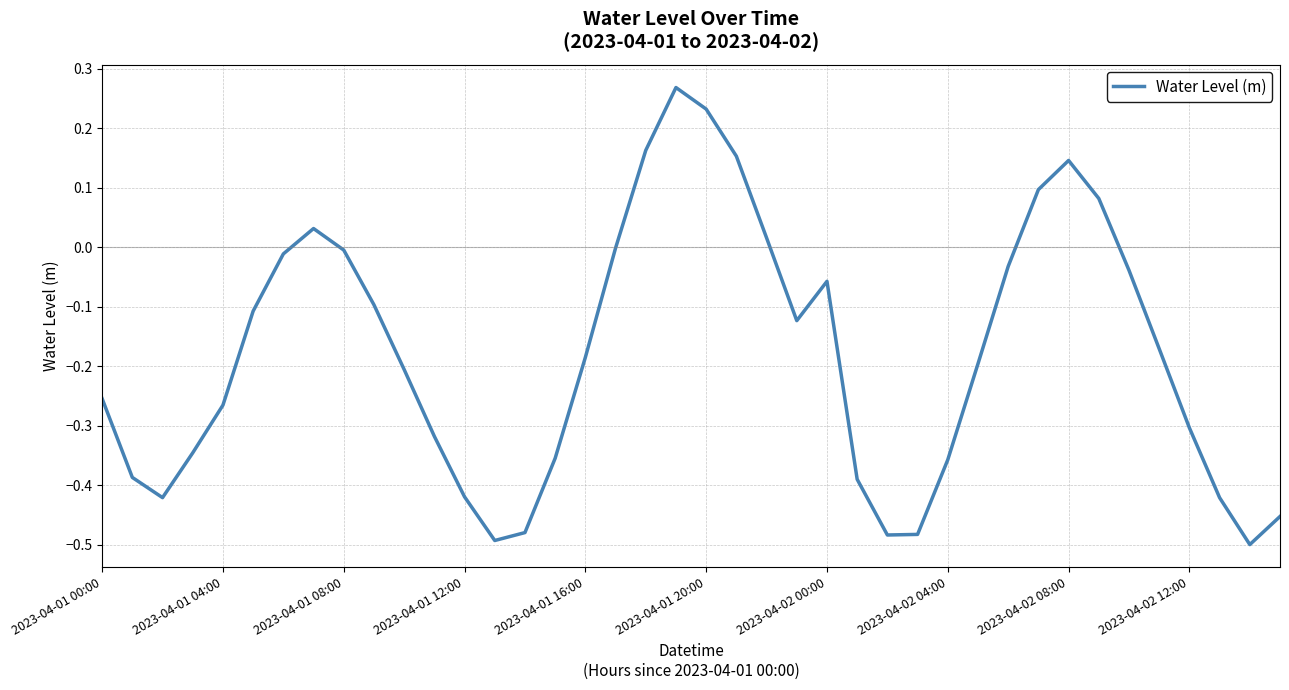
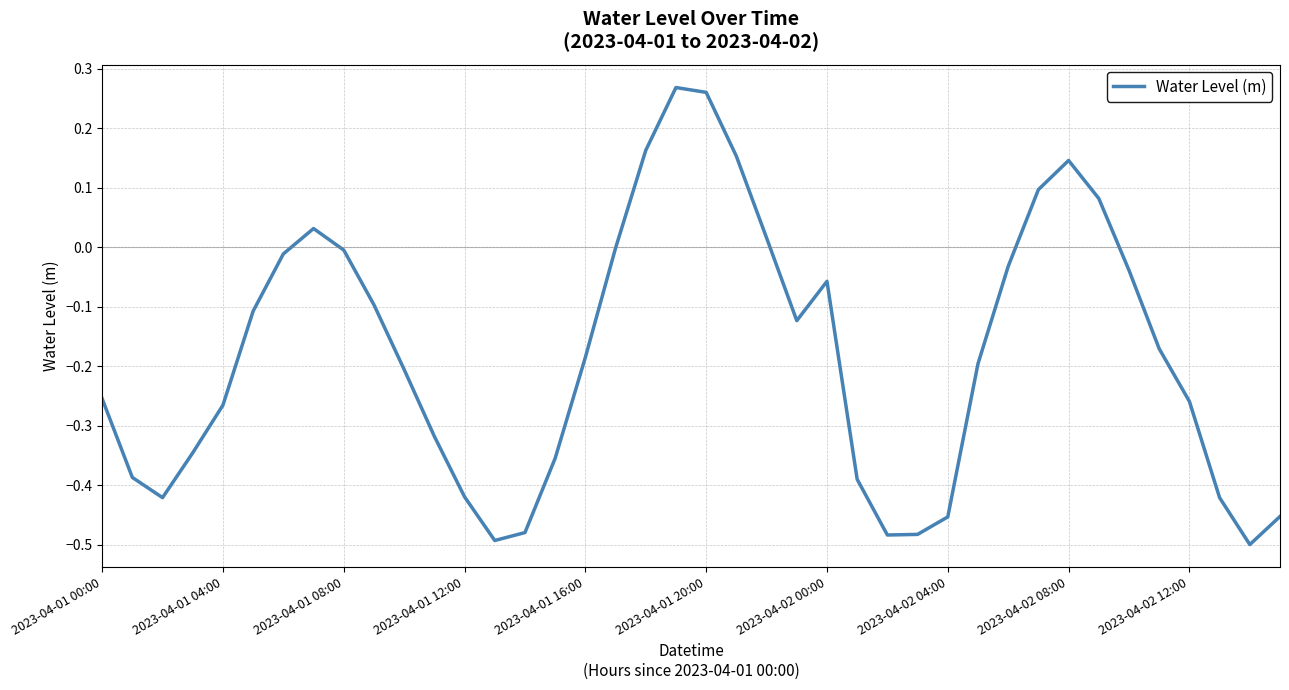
  {
    "2023-04-01 00:00": -0.25,
    "2023-04-01 04:00": -0.27,
    "2023-04-01 08:00": 0.00,
    "2023-04-01 12:00": -0.42,
    "2023-04-01 16:00": -0.19,
-   "2023-04-01 20:00": 0.23,
+   "2023-04-01 20:00": 0.26,
    "2023-04-02 00:00": -0.06,
-   "2023-04-02 04:00": -0.36,
+   "2023-04-02 04:00": -0.45,
    "2023-04-02 08:00": 0.15,
-   "2023-04-02 12:00": -0.30
+   "2023-04-02 12:00": -0.26
  }
